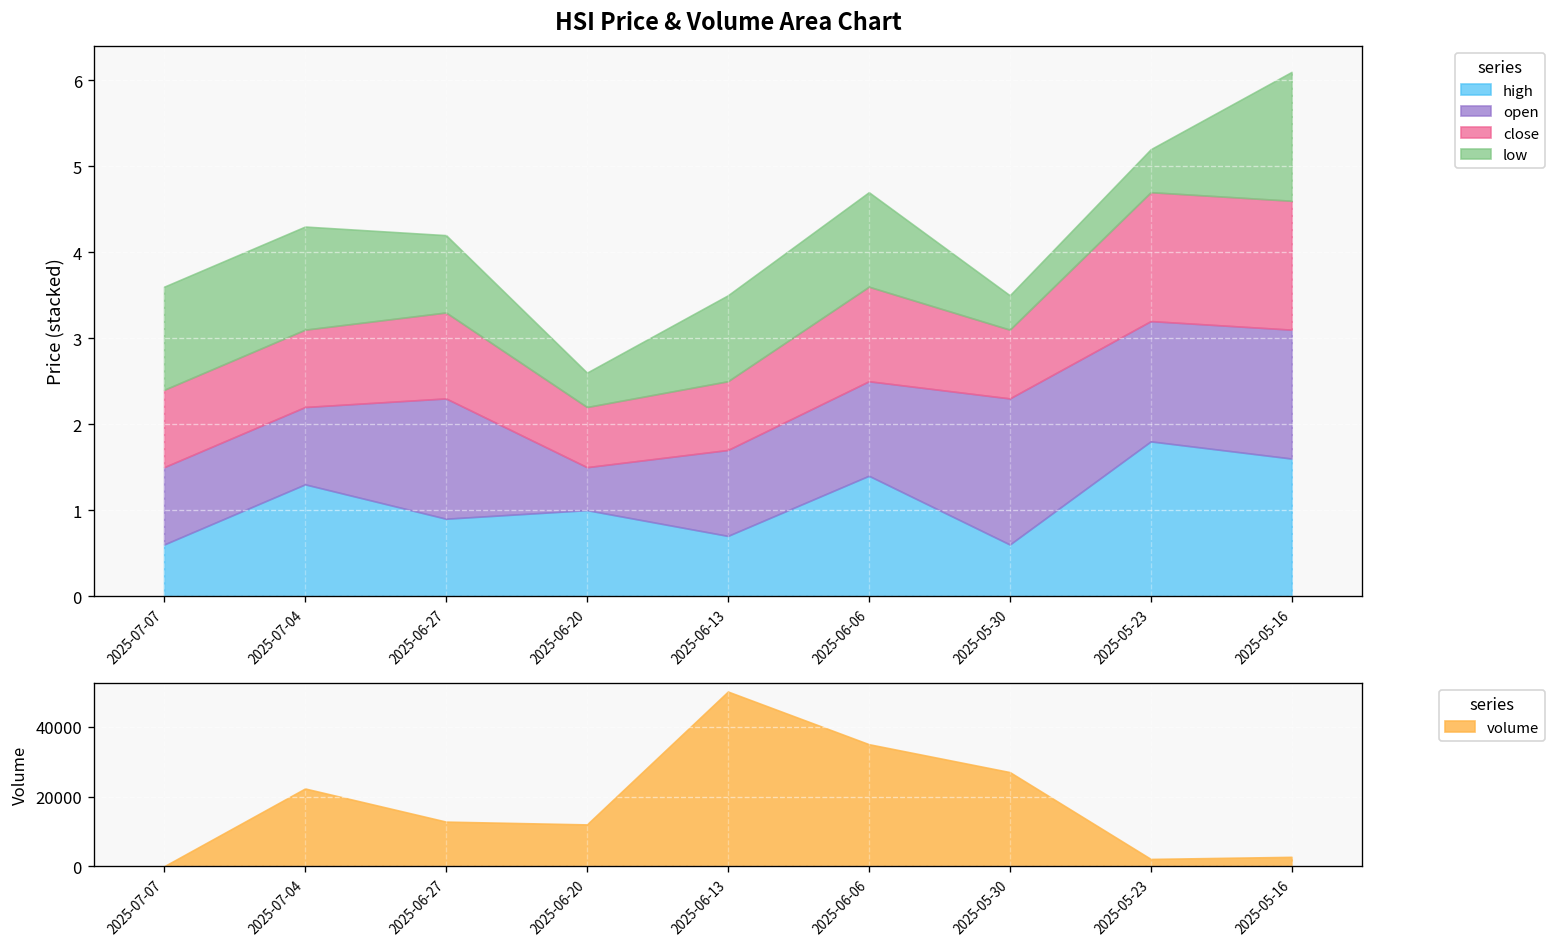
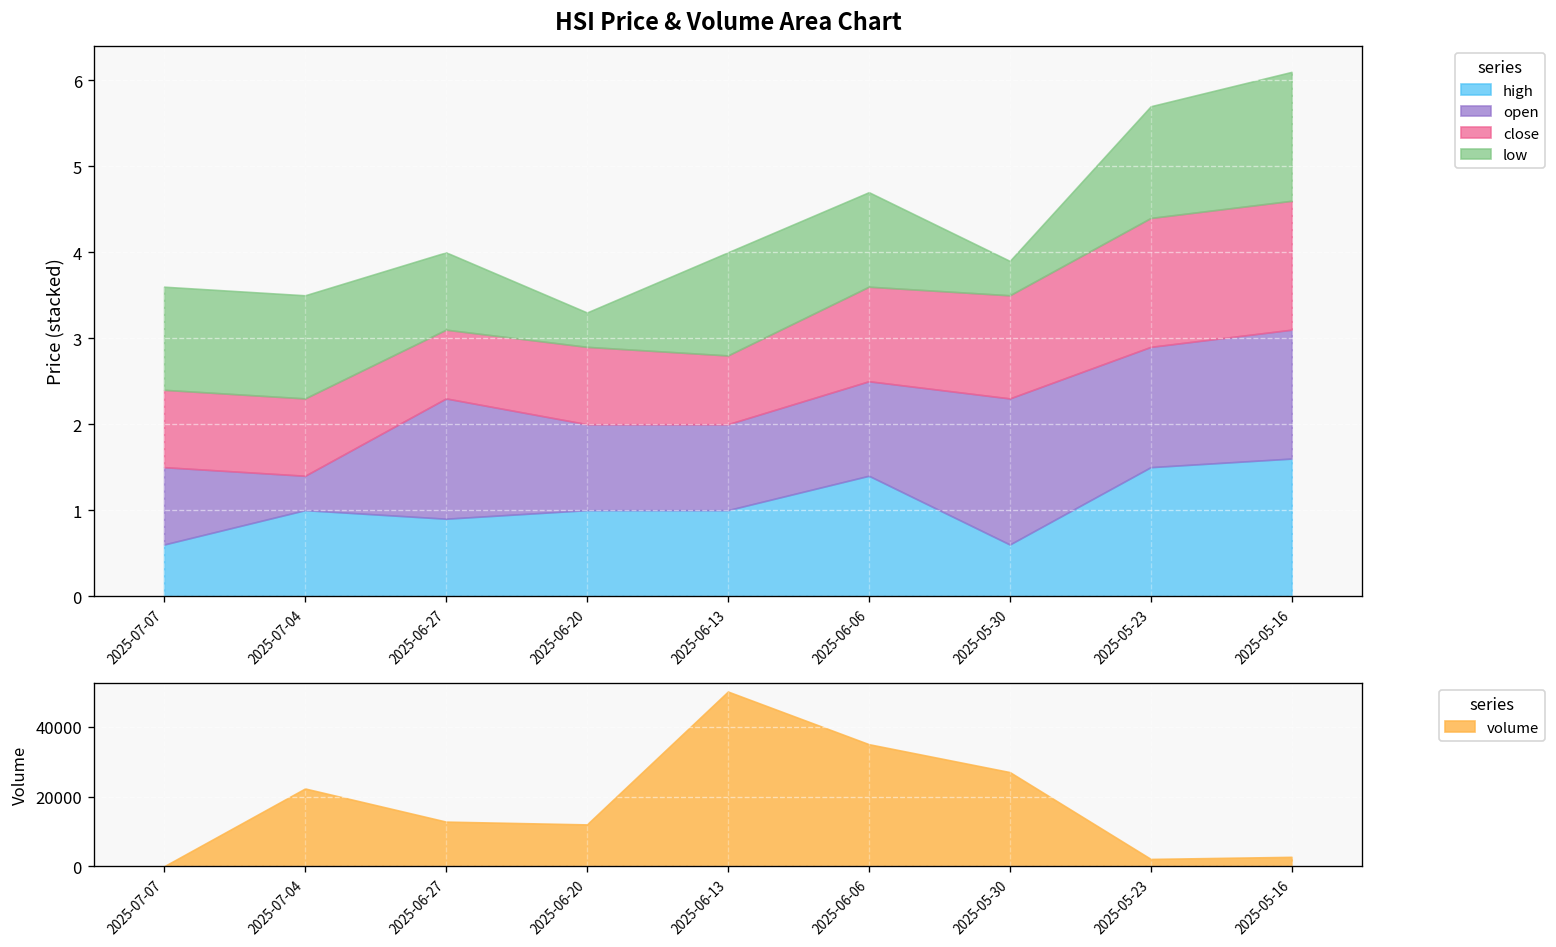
  {
    "HSI Price & Volume Area Chart": {
      "high": {
        "2025-07-07": 0.6,
-       "2025-07-04": 1.3,
+       "2025-07-04": 1.0,
        "2025-06-27": 0.9,
        "2025-06-20": 1.0,
-       "2025-06-13": 0.7,
+       "2025-06-13": 1.0,
        "2025-06-06": 1.4,
        "2025-05-30": 0.6,
-       "2025-05-23": 1.8,
+       "2025-05-23": 1.5,
        "2025-05-16": 1.6
      },
      "open": {
        "2025-07-07": 0.9,
-       "2025-07-04": 0.9,
+       "2025-07-04": 0.4,
        "2025-06-27": 1.4,
-       "2025-06-20": 0.5,
+       "2025-06-20": 1.0,
        "2025-06-13": 1.0,
        "2025-06-06": 1.1,
        "2025-05-30": 1.7,
        "2025-05-23": 1.4,
        "2025-05-16": 1.5
      },
      "close": {
        "2025-07-07": 0.9,
        "2025-07-04": 0.9,
-       "2025-06-27": 1.0,
-       "2025-06-20": 0.7,
+       "2025-06-27": 0.8,
+       "2025-06-20": 0.9,
        "2025-06-13": 0.8,
        "2025-06-06": 1.1,
-       "2025-05-30": 0.8,
+       "2025-05-30": 1.2,
        "2025-05-23": 1.5,
        "2025-05-16": 1.5
      },
      "low": {
        "2025-07-07": 1.2,
        "2025-07-04": 1.2,
        "2025-06-27": 0.9,
        "2025-06-20": 0.4,
-       "2025-06-13": 1.0,
+       "2025-06-13": 1.2,
        "2025-06-06": 1.1,
        "2025-05-30": 0.4,
-       "2025-05-23": 0.5,
+       "2025-05-23": 1.3,
        "2025-05-16": 1.5
      }
    }
  }
